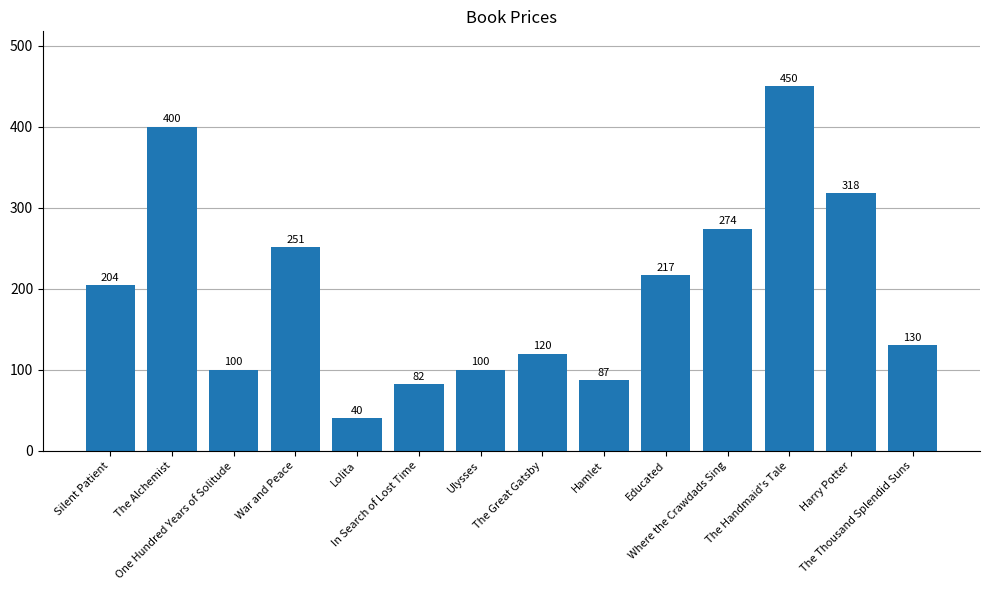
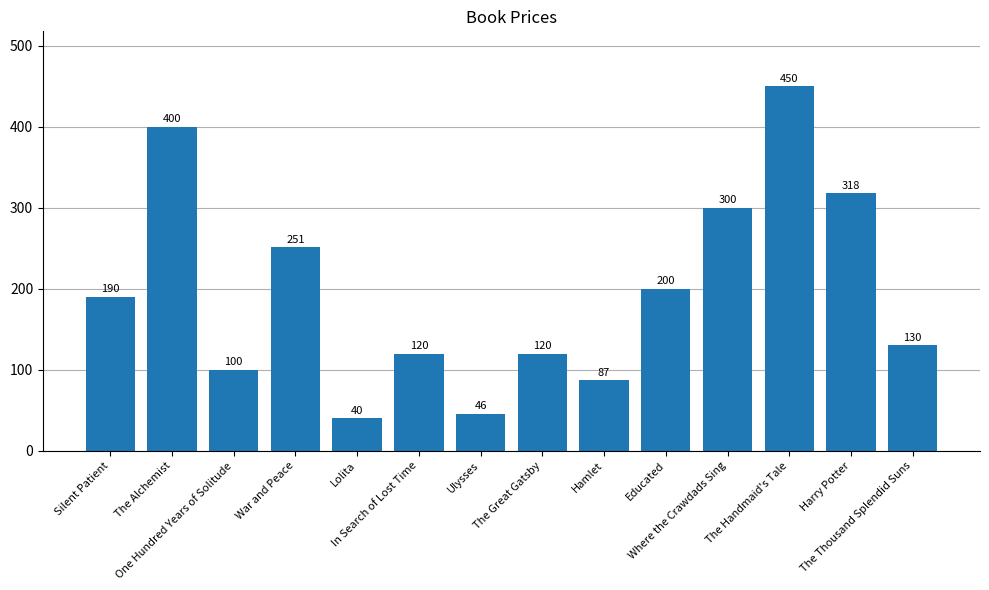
  {
-   "Silent Patient": 204,
+   "Silent Patient": 190,
    "The Alchemist": 400,
    "One Hundred Years of Solitude": 100,
    "War and Peace": 251,
    "Lolita": 40,
-   "In Search of Lost Time": 82,
-   "Ulysses": 100,
+   "In Search of Lost Time": 120,
+   "Ulysses": 46,
    "The Great Gatsby": 120,
    "Hamlet": 87,
-   "Educated": 217,
-   "Where the Crawdads Sing": 274,
+   "Educated": 200,
+   "Where the Crawdads Sing": 300,
    "The Handmaid's Tale": 450,
    "Harry Potter": 318,
    "The Thousand Splendid Suns": 130
  }
